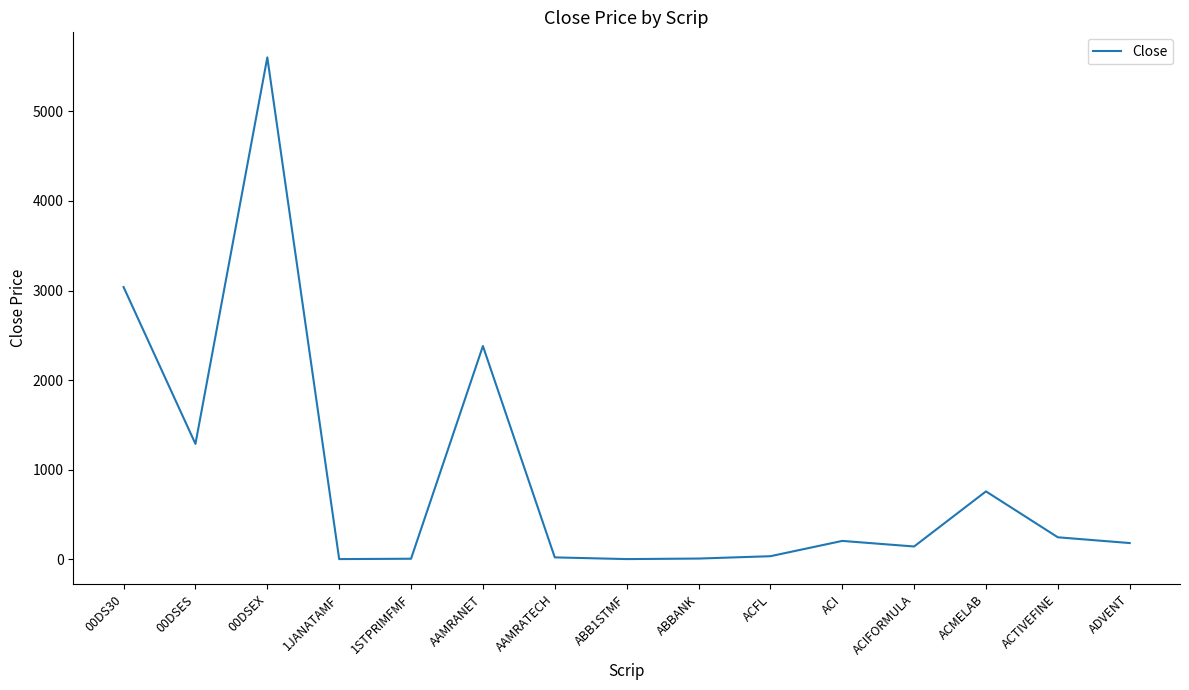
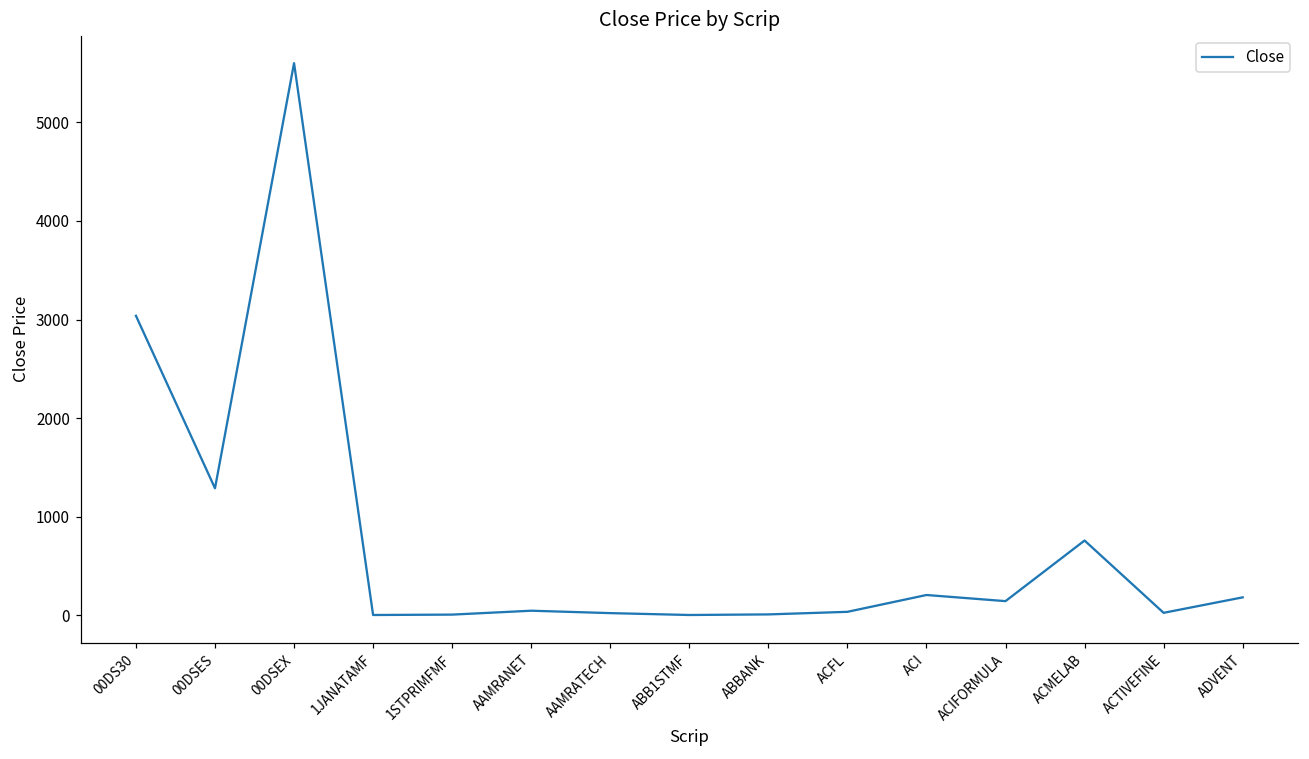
  {
    "00DS30": 3000,
    "00DSES": 1300,
    "00DSEX": 5600,
    "1JANATAMF": 0,
    "1STPRIMFMF": 0,
-   "AAMRANET": 2400,
+   "AAMRANET": 0,
    "AAMRATECH": 0,
    "ABB1STMF": 0,
    "ABBANK": 0,
    "ACFL": 0,
    "ACI": 200,
    "ACIFORMULA": 100,
    "ACMELAB": 800,
-   "ACTIVEFINE": 200,
+   "ACTIVEFINE": 0,
    "ADVENT": 200
  }
